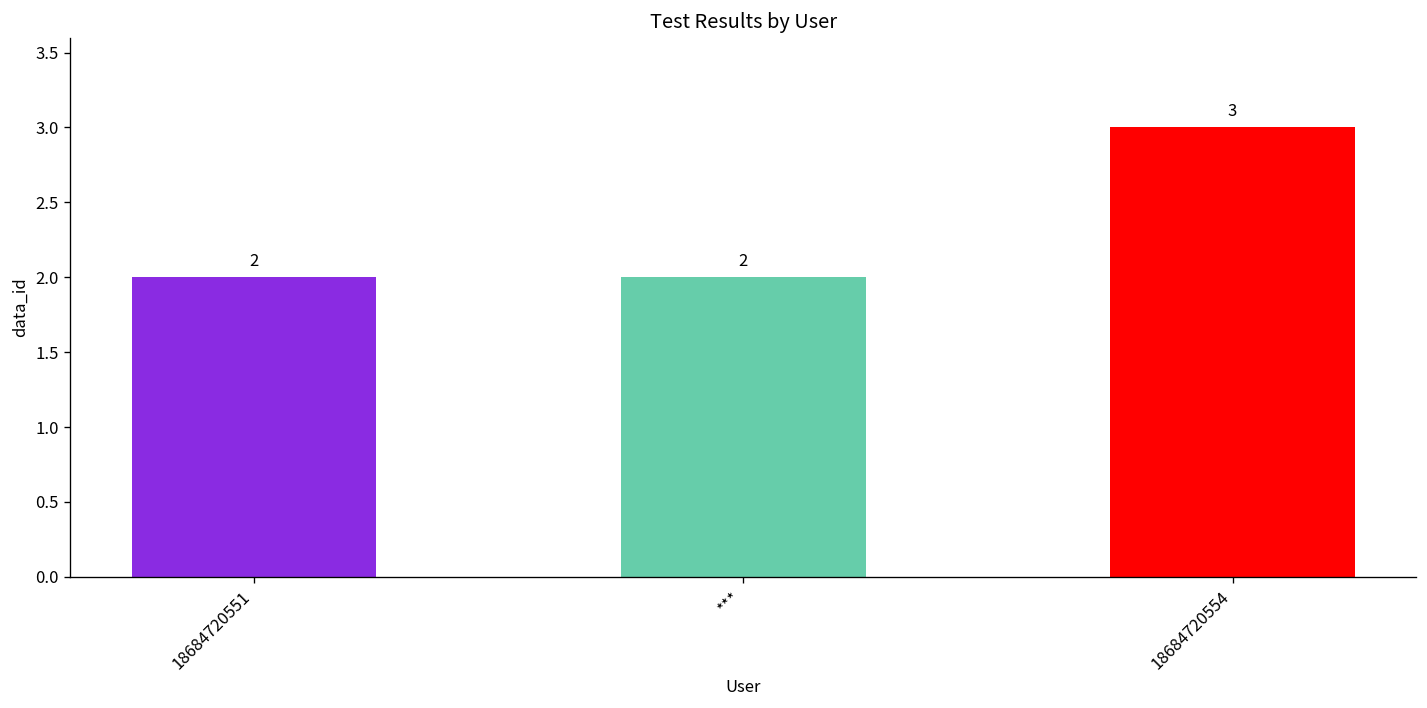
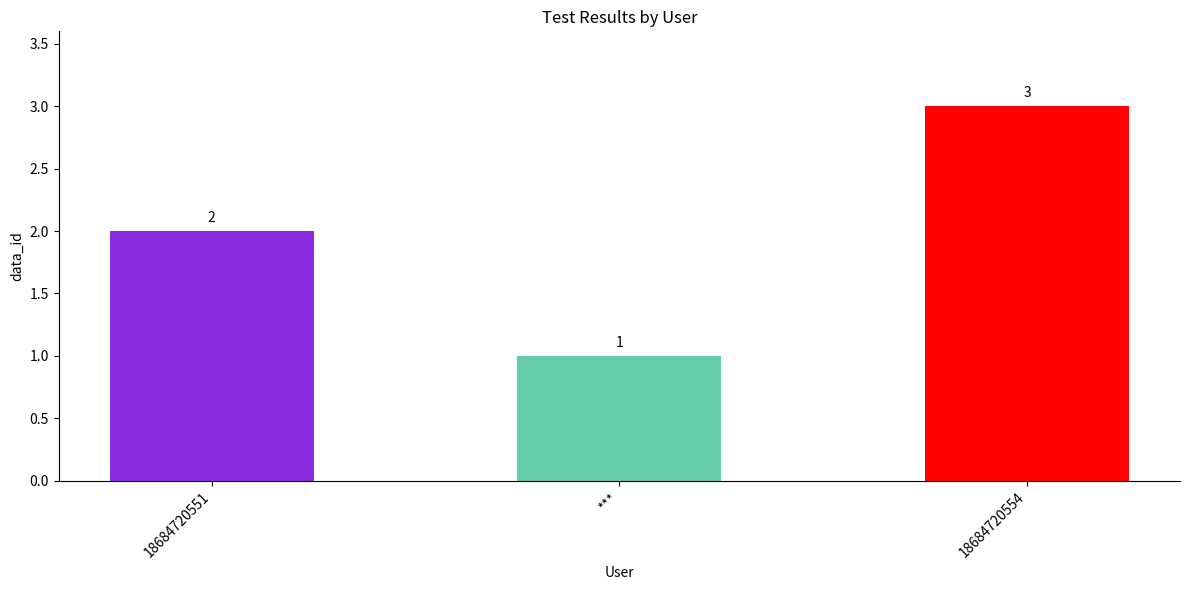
  {
    "18684720551": 2,
-   "***": 2,
+   "***": 1,
    "18684720554": 3
  }
